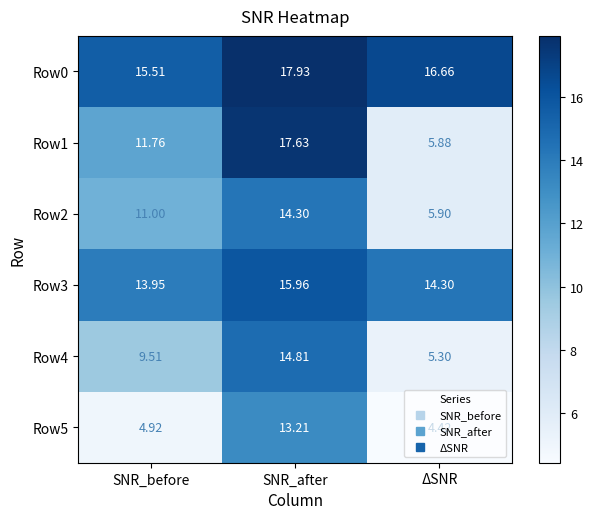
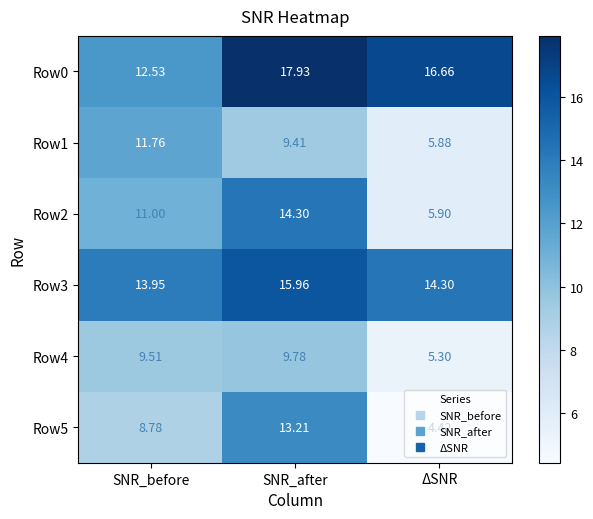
  {
    "Row0": {
-     "SNR_before": 15.51,
+     "SNR_before": 12.53,
      "SNR_after": 17.93,
      "ΔSNR": 16.66
    },
    "Row1": {
      "SNR_before": 11.76,
-     "SNR_after": 17.63,
+     "SNR_after": 9.41,
      "ΔSNR": 5.88
    },
    "Row2": {
      "SNR_after": 14.30,
      "ΔSNR": 5.90
    },
    "Row3": {
      "SNR_before": 13.95,
      "SNR_after": 15.96,
      "ΔSNR": 14.30
    },
    "Row4": {
      "SNR_before": 9.51,
-     "SNR_after": 14.81,
+     "SNR_after": 9.78,
      "ΔSNR": 5.30
    },
    "Row5": {
-     "SNR_before": 4.92,
+     "SNR_before": 8.78,
      "SNR_after": 13.21
    }
  }
